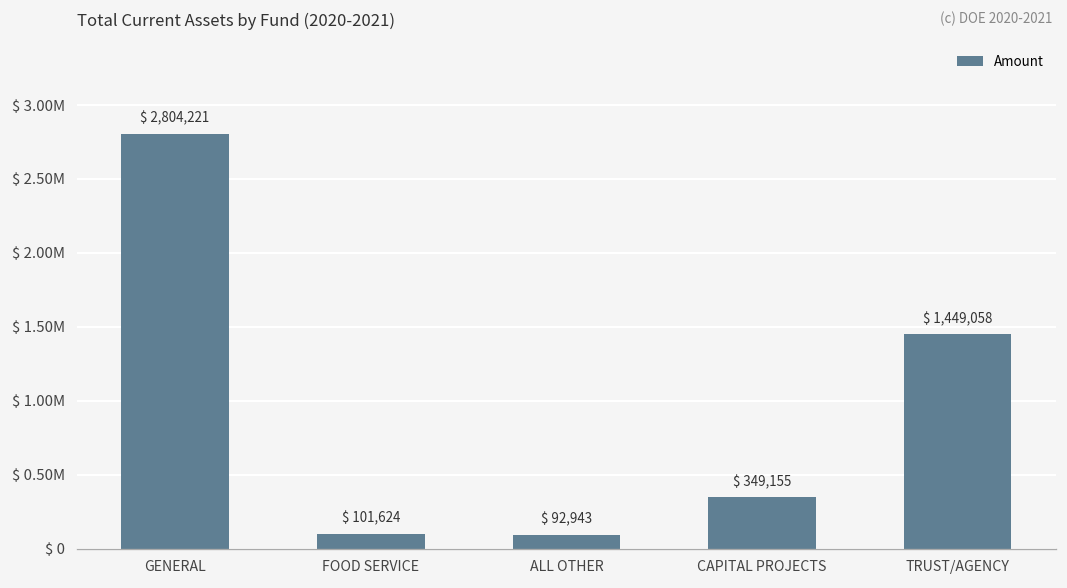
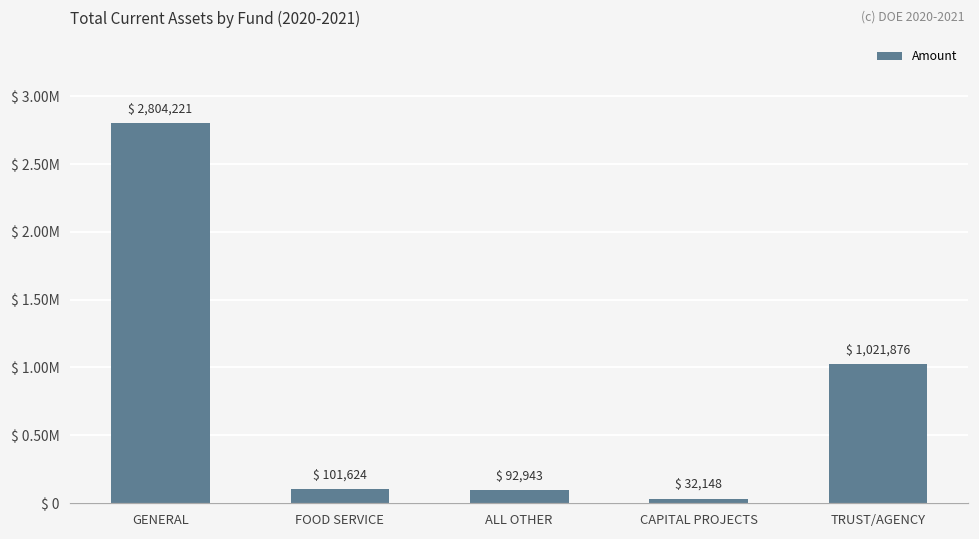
  {
    "GENERAL": "2,804,221",
    "FOOD SERVICE": "101,624",
    "ALL OTHER": "92,943",
-   "CAPITAL PROJECTS": "349,155",
-   "TRUST/AGENCY": "1,449,058"
+   "CAPITAL PROJECTS": "32,148",
+   "TRUST/AGENCY": "1,021,876"
  }
